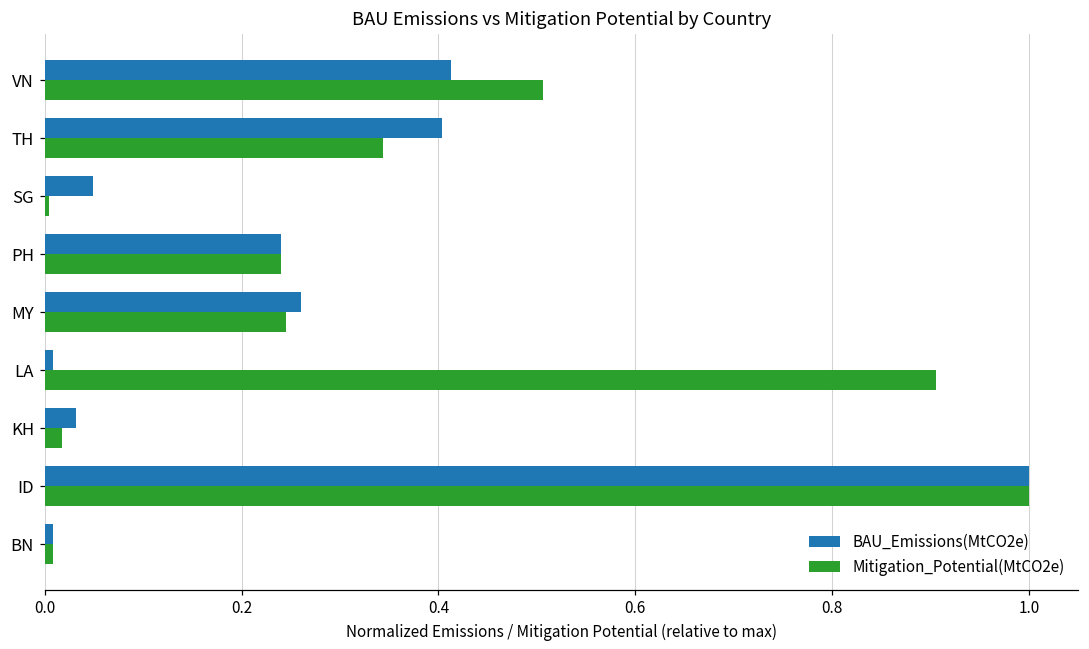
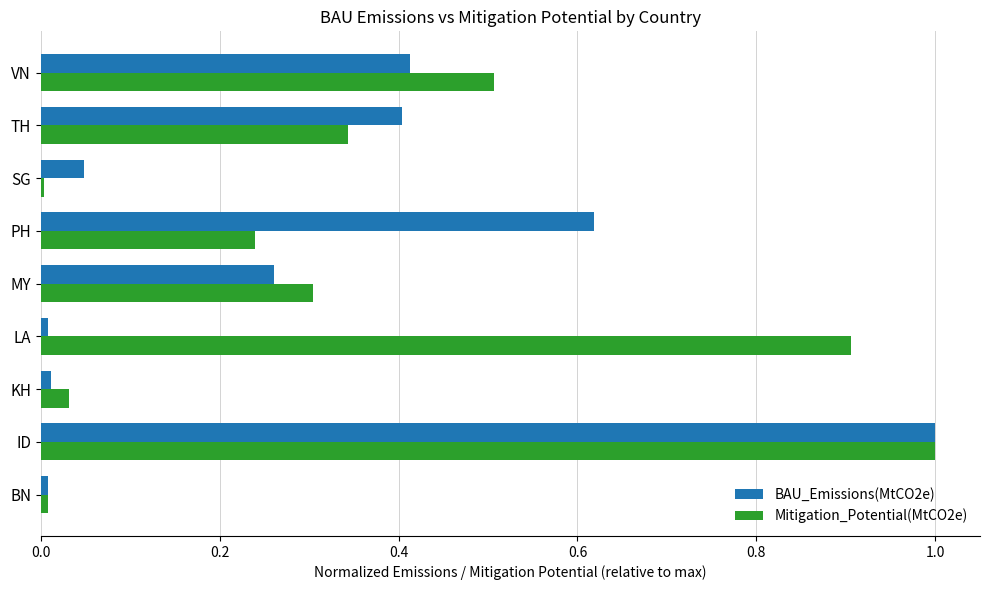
  {
    "BAU_Emissions(MtCO2e)": {
      "VN": 0.41,
      "TH": 0.40,
      "SG": 0.05,
-     "PH": 0.24,
+     "PH": 0.62,
      "MY": 0.26,
      "LA": 0.01,
-     "KH": 0.03,
+     "KH": 0.01,
      "ID": 1.00,
      "BN": 0.01
    },
    "Mitigation_Potential(MtCO2e)": {
      "VN": 0.51,
      "TH": 0.34,
      "SG": 0.00,
      "PH": 0.24,
-     "MY": 0.24,
+     "MY": 0.30,
      "LA": 0.91,
-     "KH": 0.02,
+     "KH": 0.03,
      "ID": 1.00,
      "BN": 0.01
    }
  }
